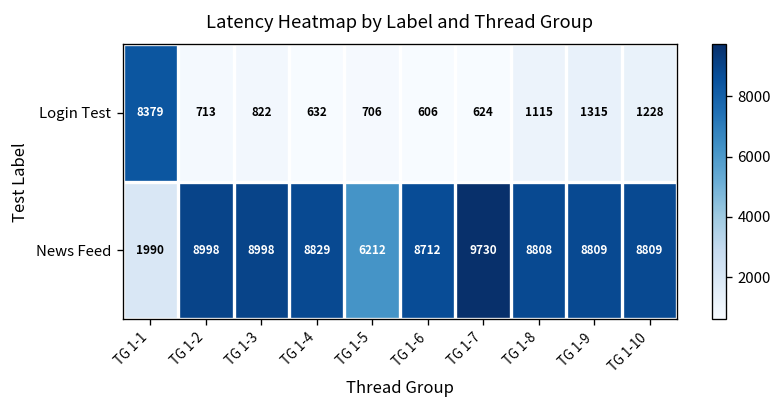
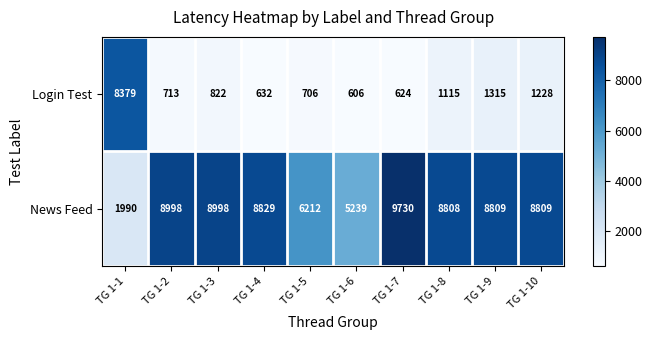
  {
    "Login Test": {
      "TG 1-1": 8379,
      "TG 1-2": 713,
      "TG 1-3": 822,
      "TG 1-4": 632,
      "TG 1-5": 706,
      "TG 1-6": 606,
      "TG 1-7": 624,
      "TG 1-8": 1115,
      "TG 1-9": 1315,
      "TG 1-10": 1228
    },
    "News Feed": {
      "TG 1-1": 1990,
      "TG 1-2": 8998,
      "TG 1-3": 8998,
      "TG 1-4": 8829,
      "TG 1-5": 6212,
-     "TG 1-6": 8712,
+     "TG 1-6": 5239,
      "TG 1-7": 9730,
      "TG 1-8": 8808,
      "TG 1-9": 8809,
      "TG 1-10": 8809
    }
  }
